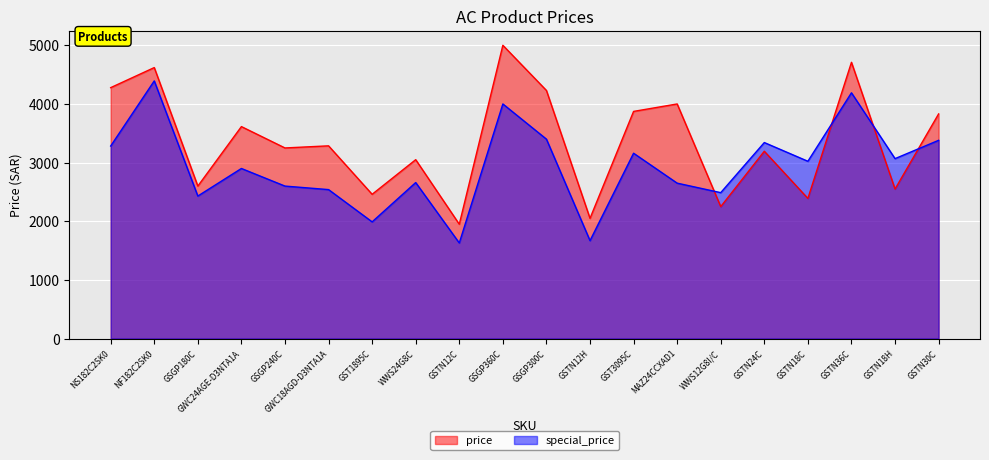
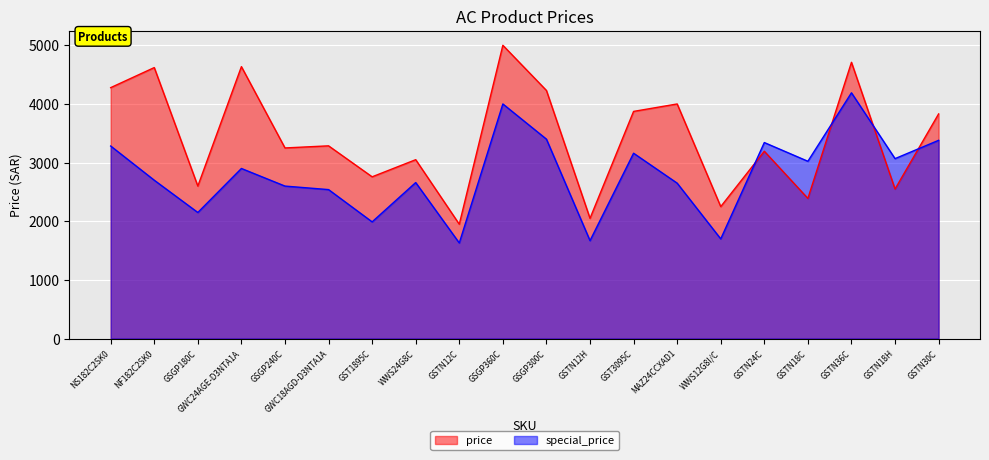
  {
    "price": {
      "NS182C2SK0": 4300,
      "NF182C2SK0": 4600,
      "GSGP180C": 2600,
-     "GWC24AGE-D3NTA1A": 3600,
+     "GWC24AGE-D3NTA1A": 4600,
      "GSGP240C": 3200,
      "GWC18AGD-D3NTA1A": 3300,
-     "GST1895C": 2500,
+     "GST1895C": 2800,
      "WWS24G8C": 3000,
      "GSTN12C": 1900,
      "GSGP360C": 5000,
      "GSGP300C": 4200,
      "GSTN12H": 2000,
      "GST3095C": 3900,
      "MAZ24CCXAD1": 4000,
      "WWS12G8I/C": 2200,
      "GSTN24C": 3200,
      "GSTN18C": 2400,
      "GSTN36C": 4700,
      "GSTN18H": 2500,
      "GSTN30C": 3800
    },
    "special_price": {
      "NS182C2SK0": 3300,
-     "NF182C2SK0": 4400,
-     "GSGP180C": 2400,
+     "NF182C2SK0": 2700,
+     "GSGP180C": 2100,
      "GWC24AGE-D3NTA1A": 2900,
      "GSGP240C": 2600,
      "GWC18AGD-D3NTA1A": 2500,
      "GST1895C": 2000,
      "WWS24G8C": 2700,
      "GSTN12C": 1600,
      "GSGP360C": 4000,
      "GSGP300C": 3400,
      "GSTN12H": 1700,
      "GST3095C": 3200,
      "MAZ24CCXAD1": 2600,
-     "WWS12G8I/C": 2500,
+     "WWS12G8I/C": 1700,
      "GSTN24C": 3300,
      "GSTN18C": 3000,
      "GSTN36C": 4200,
      "GSTN18H": 3100,
      "GSTN30C": 3400
    }
  }
